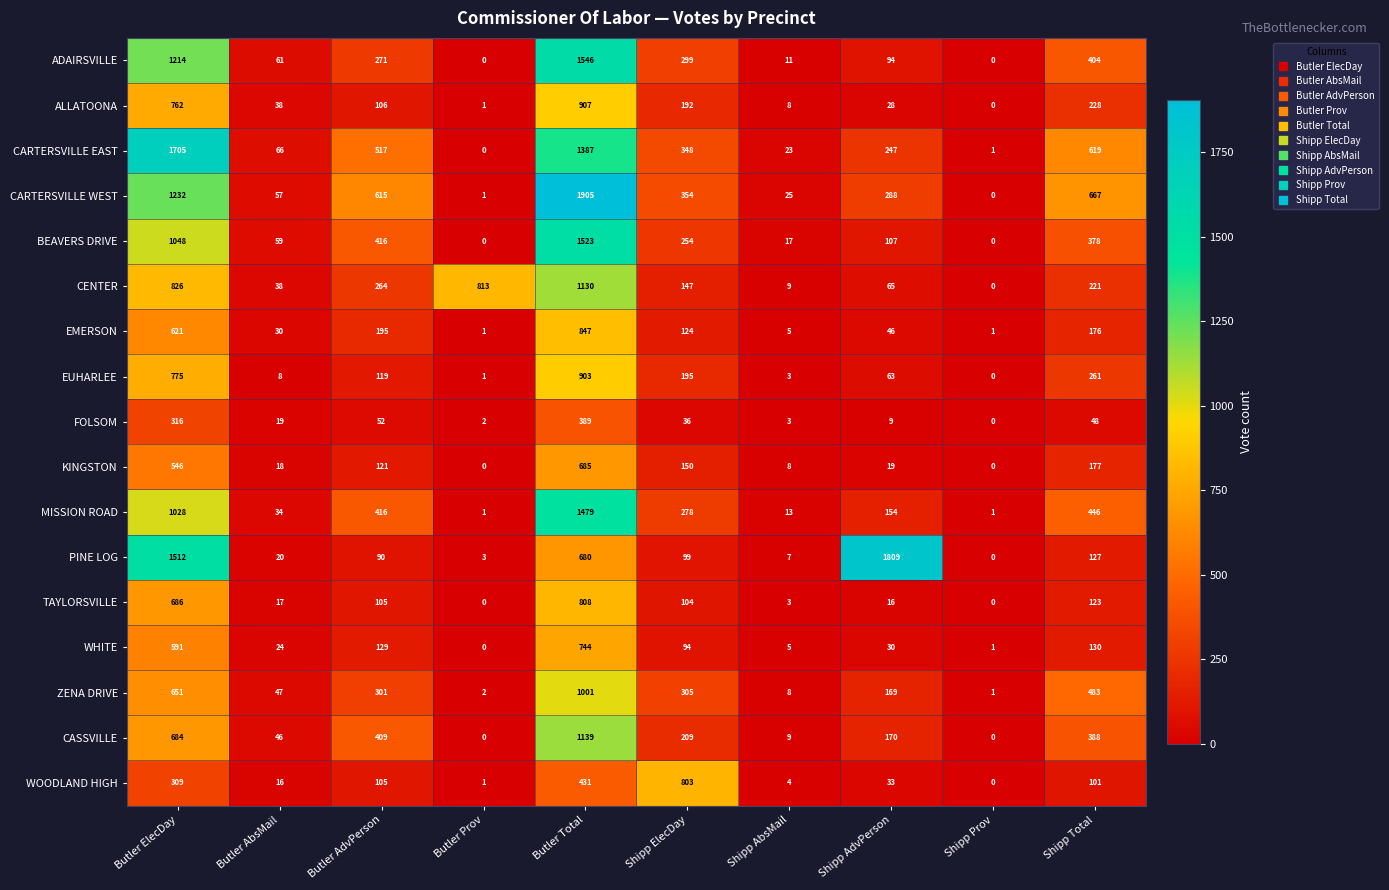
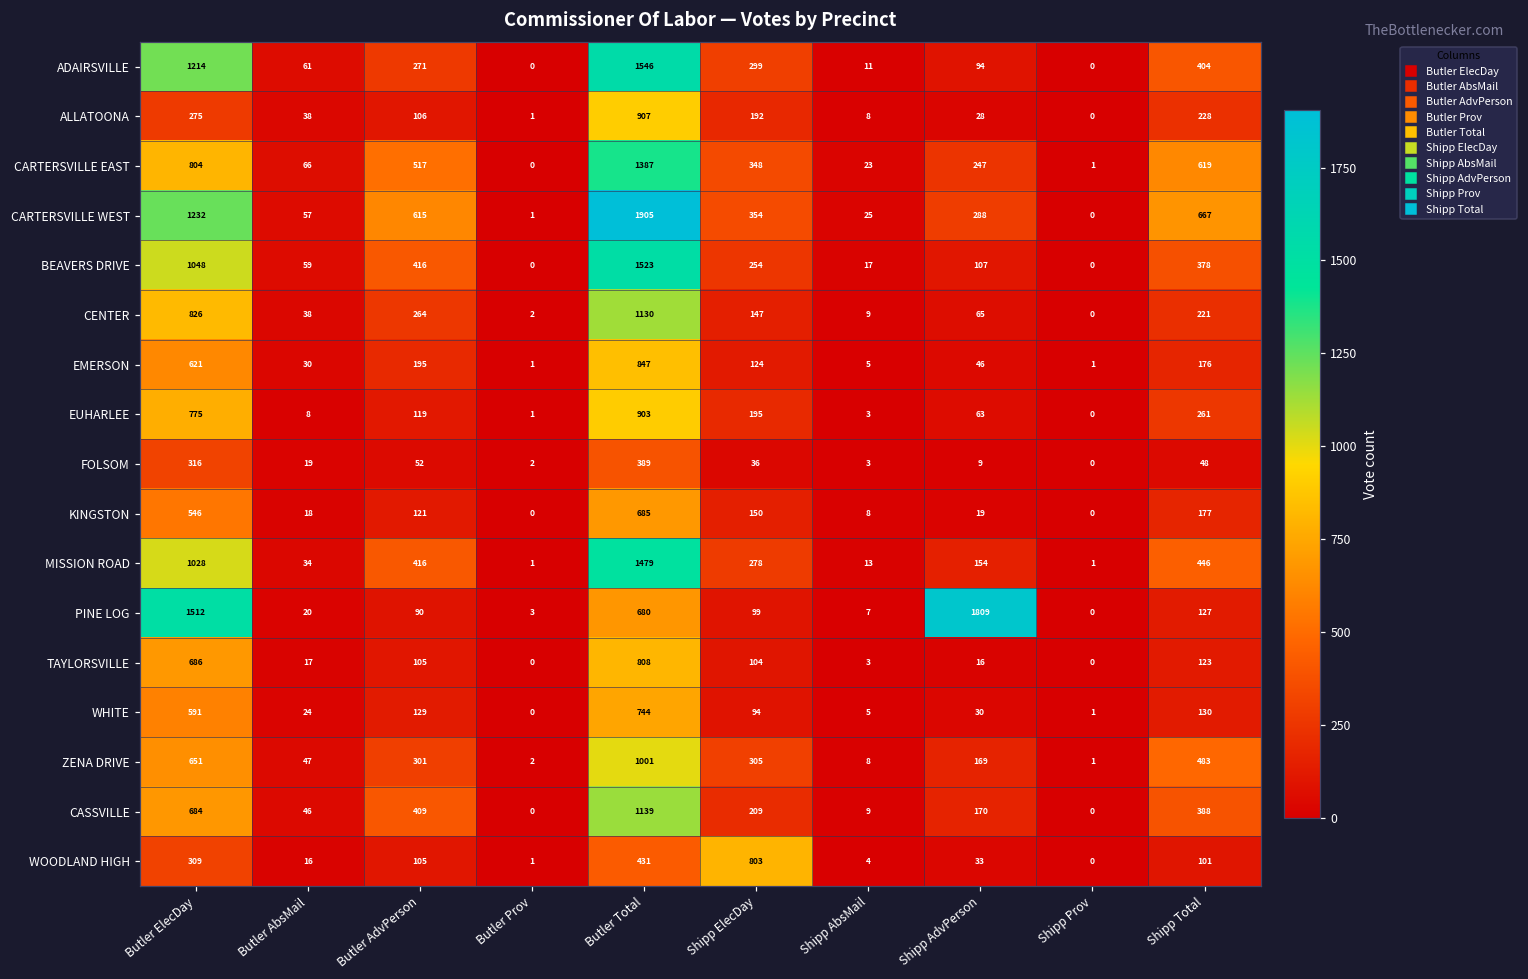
  {
    "ADAIRSVILLE": {
      "Butler ElecDay": 1214,
      "Butler AbsMail": 61,
      "Butler AdvPerson": 271,
      "Butler Prov": 0,
      "Butler Total": 1546,
      "Shipp ElecDay": 299,
      "Shipp AbsMail": 11,
      "Shipp AdvPerson": 94,
      "Shipp Prov": 0,
      "Shipp Total": 404
    },
    "ALLATOONA": {
-     "Butler ElecDay": 762,
+     "Butler ElecDay": 275,
      "Butler AbsMail": 38,
      "Butler AdvPerson": 106,
      "Butler Prov": 1,
      "Butler Total": 907,
      "Shipp ElecDay": 192,
      "Shipp AbsMail": 8,
      "Shipp AdvPerson": 28,
      "Shipp Prov": 0,
      "Shipp Total": 228
    },
    "CARTERSVILLE EAST": {
-     "Butler ElecDay": 1705,
+     "Butler ElecDay": 804,
      "Butler AbsMail": 66,
      "Butler AdvPerson": 517,
      "Butler Prov": 0,
      "Butler Total": 1387,
      "Shipp ElecDay": 348,
      "Shipp AbsMail": 23,
      "Shipp AdvPerson": 247,
      "Shipp Prov": 1,
      "Shipp Total": 619
    },
    "CARTERSVILLE WEST": {
      "Butler ElecDay": 1232,
      "Butler AbsMail": 57,
      "Butler AdvPerson": 615,
      "Butler Prov": 1,
      "Butler Total": 1905,
      "Shipp ElecDay": 354,
      "Shipp AbsMail": 25,
      "Shipp AdvPerson": 288,
      "Shipp Prov": 0,
      "Shipp Total": 667
    },
    "BEAVERS DRIVE": {
      "Butler ElecDay": 1048,
      "Butler AbsMail": 59,
      "Butler AdvPerson": 416,
      "Butler Prov": 0,
      "Butler Total": 1523,
      "Shipp ElecDay": 254,
      "Shipp AbsMail": 17,
      "Shipp AdvPerson": 107,
      "Shipp Prov": 0,
      "Shipp Total": 378
    },
    "CENTER": {
      "Butler ElecDay": 826,
      "Butler AbsMail": 38,
      "Butler AdvPerson": 264,
-     "Butler Prov": 813,
+     "Butler Prov": 2,
      "Butler Total": 1130,
      "Shipp ElecDay": 147,
      "Shipp AbsMail": 9,
      "Shipp AdvPerson": 65,
      "Shipp Prov": 0,
      "Shipp Total": 221
    },
    "EMERSON": {
      "Butler ElecDay": 621,
      "Butler AbsMail": 30,
      "Butler AdvPerson": 195,
      "Butler Prov": 1,
      "Butler Total": 847,
      "Shipp ElecDay": 124,
      "Shipp AbsMail": 5,
      "Shipp AdvPerson": 46,
      "Shipp Prov": 1,
      "Shipp Total": 176
    },
    "EUHARLEE": {
      "Butler ElecDay": 775,
      "Butler AbsMail": 8,
      "Butler AdvPerson": 119,
      "Butler Prov": 1,
      "Butler Total": 903,
      "Shipp ElecDay": 195,
      "Shipp AbsMail": 3,
      "Shipp AdvPerson": 63,
      "Shipp Prov": 0,
      "Shipp Total": 261
    },
    "FOLSOM": {
      "Butler ElecDay": 316,
      "Butler AbsMail": 19,
      "Butler AdvPerson": 52,
      "Butler Prov": 2,
      "Butler Total": 389,
      "Shipp ElecDay": 36,
      "Shipp AbsMail": 3,
      "Shipp AdvPerson": 9,
      "Shipp Prov": 0,
      "Shipp Total": 48
    },
    "KINGSTON": {
      "Butler ElecDay": 546,
      "Butler AbsMail": 18,
      "Butler AdvPerson": 121,
      "Butler Prov": 0,
      "Butler Total": 685,
      "Shipp ElecDay": 150,
      "Shipp AbsMail": 8,
      "Shipp AdvPerson": 19,
      "Shipp Prov": 0,
      "Shipp Total": 177
    },
    "MISSION ROAD": {
      "Butler ElecDay": 1028,
      "Butler AbsMail": 34,
      "Butler AdvPerson": 416,
      "Butler Prov": 1,
      "Butler Total": 1479,
      "Shipp ElecDay": 278,
      "Shipp AbsMail": 13,
      "Shipp AdvPerson": 154,
      "Shipp Prov": 1,
      "Shipp Total": 446
    },
    "PINE LOG": {
      "Butler ElecDay": 1512,
      "Butler AbsMail": 20,
      "Butler AdvPerson": 90,
      "Butler Prov": 3,
      "Butler Total": 680,
      "Shipp ElecDay": 99,
      "Shipp AbsMail": 7,
      "Shipp AdvPerson": 1809,
      "Shipp Prov": 0,
      "Shipp Total": 127
    },
    "TAYLORSVILLE": {
      "Butler ElecDay": 686,
      "Butler AbsMail": 17,
      "Butler AdvPerson": 105,
      "Butler Prov": 0,
      "Butler Total": 808,
      "Shipp ElecDay": 104,
      "Shipp AbsMail": 3,
      "Shipp AdvPerson": 16,
      "Shipp Prov": 0,
      "Shipp Total": 123
    },
    "WHITE": {
      "Butler ElecDay": 591,
      "Butler AbsMail": 24,
      "Butler AdvPerson": 129,
      "Butler Prov": 0,
      "Butler Total": 744,
      "Shipp ElecDay": 94,
      "Shipp AbsMail": 5,
      "Shipp AdvPerson": 30,
      "Shipp Prov": 1,
      "Shipp Total": 130
    },
    "ZENA DRIVE": {
      "Butler ElecDay": 651,
      "Butler AbsMail": 47,
      "Butler AdvPerson": 301,
      "Butler Prov": 2,
      "Butler Total": 1001,
      "Shipp ElecDay": 305,
      "Shipp AbsMail": 8,
      "Shipp AdvPerson": 169,
      "Shipp Prov": 1,
      "Shipp Total": 483
    },
    "CASSVILLE": {
      "Butler ElecDay": 684,
      "Butler AbsMail": 46,
      "Butler AdvPerson": 409,
      "Butler Prov": 0,
      "Butler Total": 1139,
      "Shipp ElecDay": 209,
      "Shipp AbsMail": 9,
      "Shipp AdvPerson": 170,
      "Shipp Prov": 0,
      "Shipp Total": 388
    },
    "WOODLAND HIGH": {
      "Butler ElecDay": 309,
      "Butler AbsMail": 16,
      "Butler AdvPerson": 105,
      "Butler Prov": 1,
      "Butler Total": 431,
      "Shipp ElecDay": 803,
      "Shipp AbsMail": 4,
      "Shipp AdvPerson": 33,
      "Shipp Prov": 0,
      "Shipp Total": 101
    }
  }
